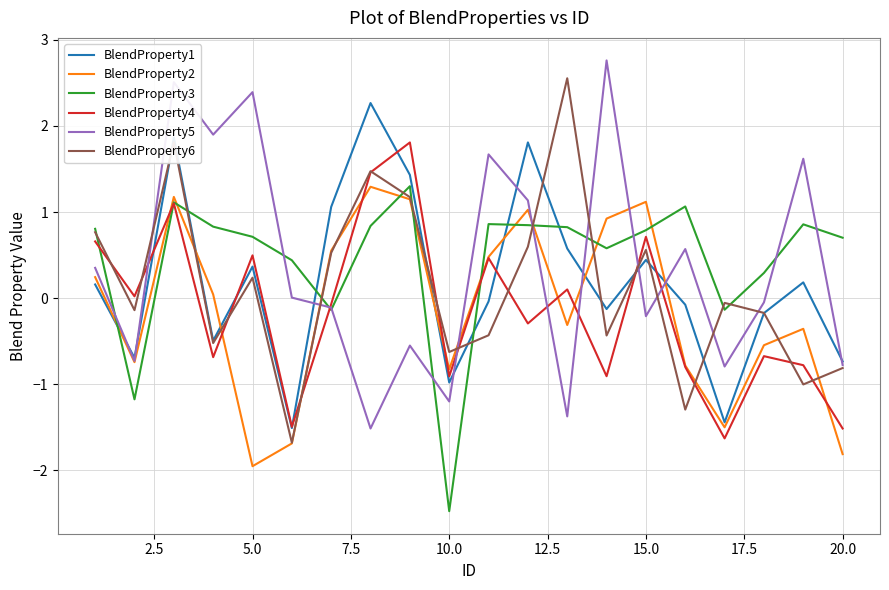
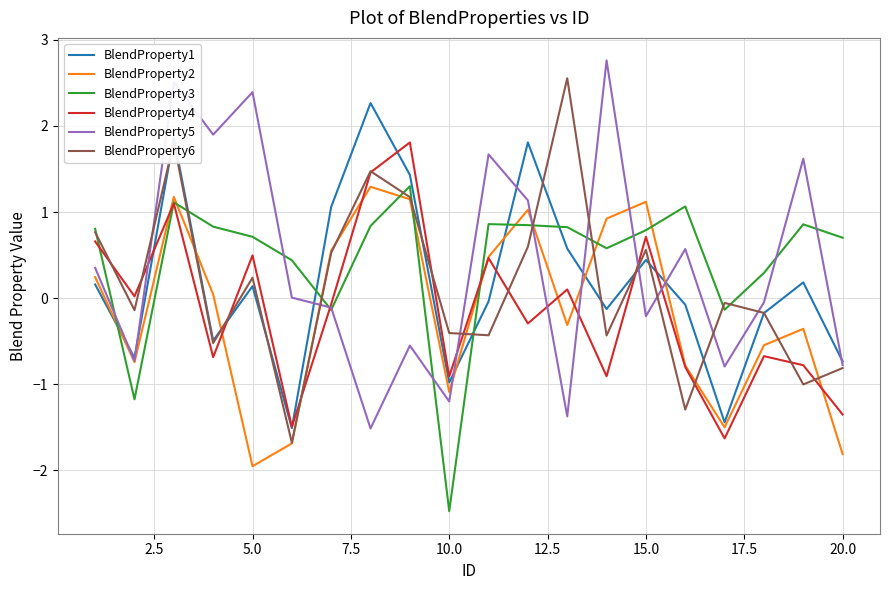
  {
    "BlendProperty1": {
-     "5.0": 0.4,
+     "5.0": 0.1,
      "10.0": -1.0,
      "15.0": 0.4,
      "20.0": -0.7
    },
    "BlendProperty2": {
      "5.0": -2.0,
-     "10.0": -0.8,
+     "10.0": -1.1,
      "15.0": 1.1,
      "20.0": -1.8
    },
    "BlendProperty3": {
      "5.0": 0.7,
      "10.0": -2.5,
      "15.0": 0.8,
      "20.0": 0.7
    },
    "BlendProperty4": {
      "5.0": 0.5,
      "10.0": -0.9,
      "15.0": 0.7,
-     "20.0": -1.5
+     "20.0": -1.4
    },
    "BlendProperty5": {
      "5.0": 2.4,
      "10.0": -1.2,
      "15.0": -0.2,
      "20.0": -0.8
    },
    "BlendProperty6": {
      "5.0": 0.2,
-     "10.0": -0.6,
+     "10.0": -0.4,
      "15.0": 0.6,
      "20.0": -0.8
    }
  }
